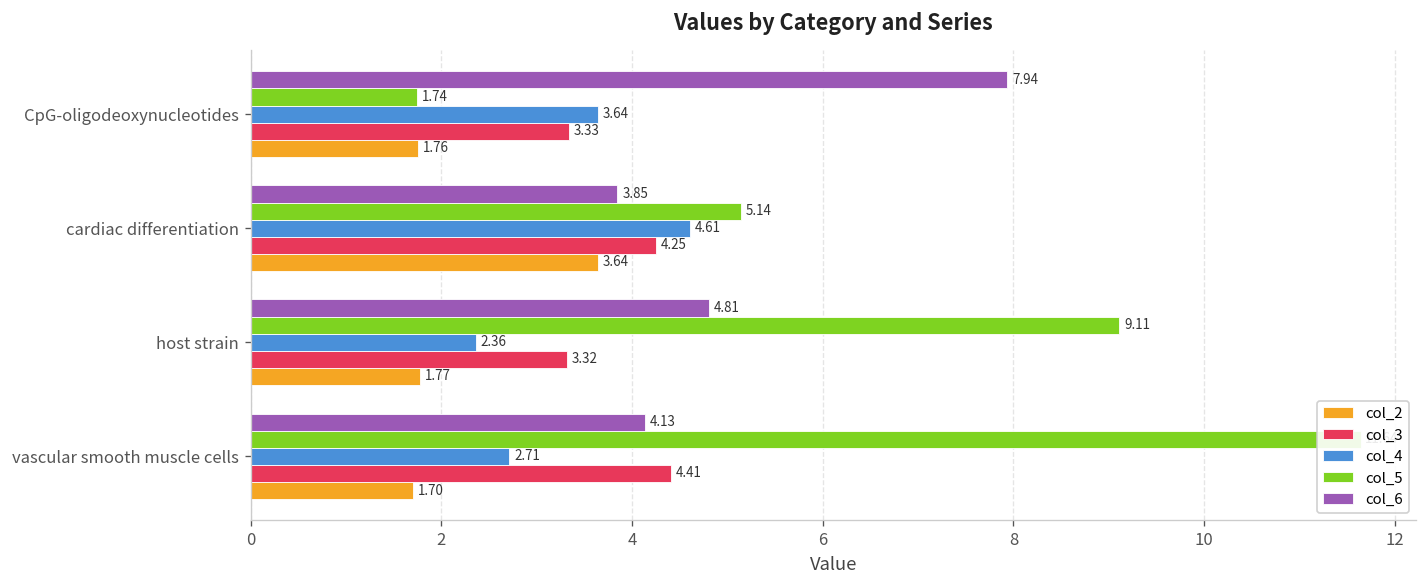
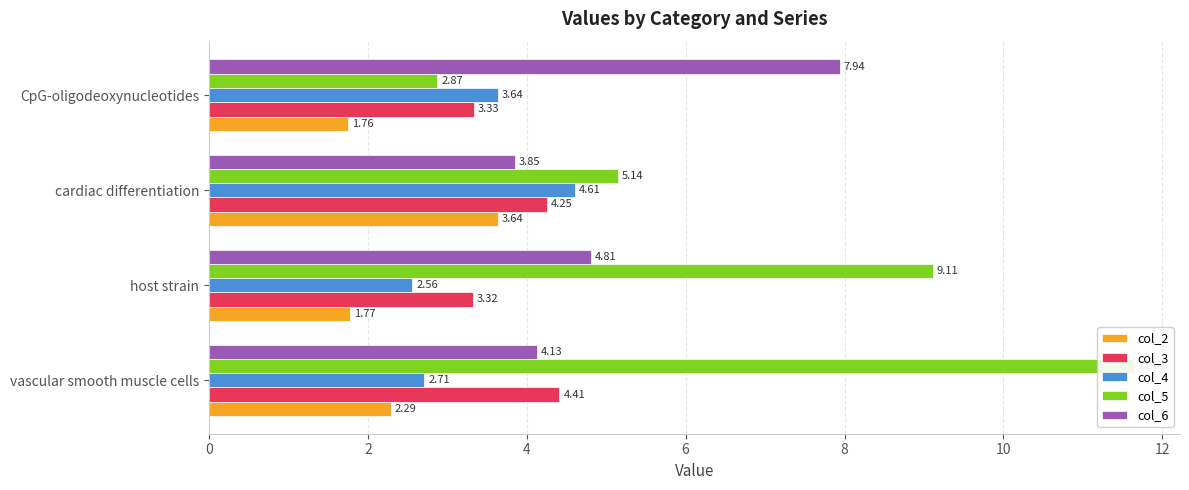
  {
    "col_2": {
      "CpG-oligodeoxynucleotides": 1.76,
      "cardiac differentiation": 3.64,
      "host strain": 1.77,
-     "vascular smooth muscle cells": 1.70
+     "vascular smooth muscle cells": 2.29
    },
    "col_3": {
      "CpG-oligodeoxynucleotides": 3.33,
      "cardiac differentiation": 4.25,
      "host strain": 3.32,
      "vascular smooth muscle cells": 4.41
    },
    "col_4": {
      "CpG-oligodeoxynucleotides": 3.64,
      "cardiac differentiation": 4.61,
-     "host strain": 2.36,
+     "host strain": 2.56,
      "vascular smooth muscle cells": 2.71
    },
    "col_5": {
-     "CpG-oligodeoxynucleotides": 1.74,
+     "CpG-oligodeoxynucleotides": 2.87,
      "cardiac differentiation": 5.14,
      "host strain": 9.11
    },
    "col_6": {
      "CpG-oligodeoxynucleotides": 7.94,
      "cardiac differentiation": 3.85,
      "host strain": 4.81,
      "vascular smooth muscle cells": 4.13
    }
  }
